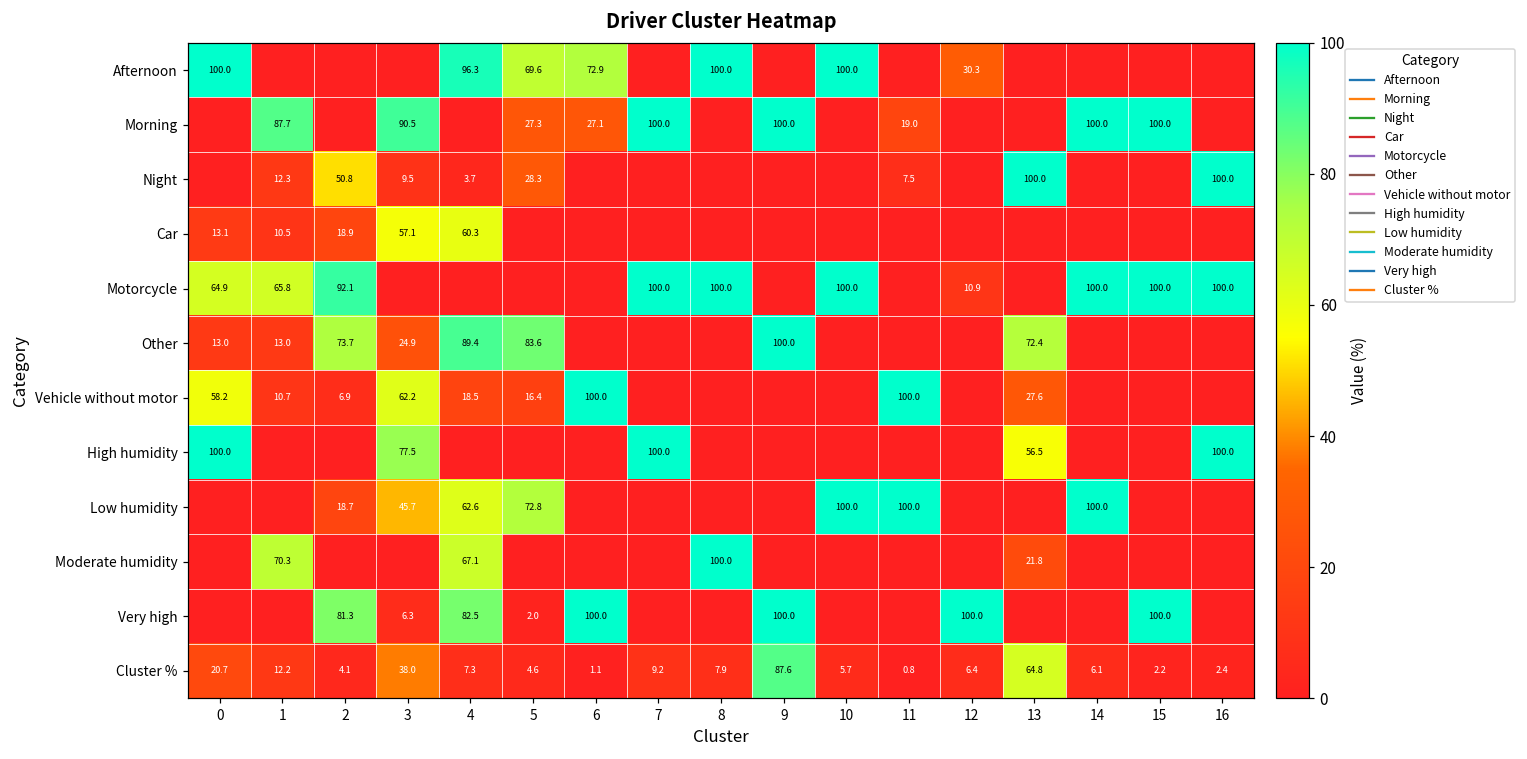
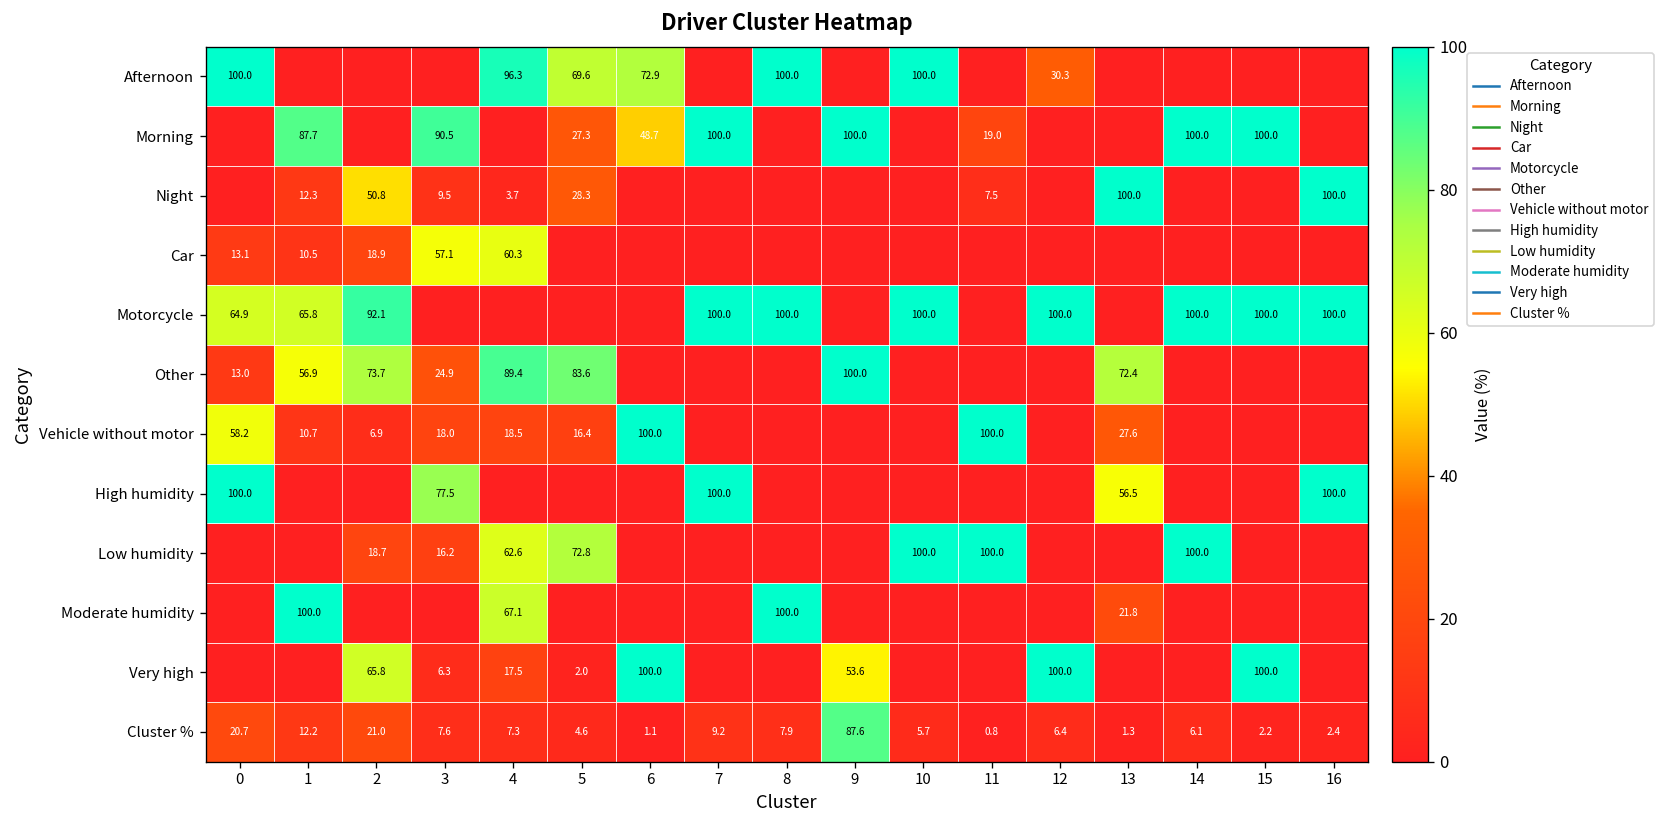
  {
    "Afternoon": {
      "0": 100.0,
      "4": 96.3,
      "5": 69.6,
      "6": 72.9,
      "8": 100.0,
      "10": 100.0,
      "12": 30.3
    },
    "Morning": {
      "1": 87.7,
      "3": 90.5,
      "5": 27.3,
-     "6": 27.1,
+     "6": 48.7,
      "7": 100.0,
      "9": 100.0,
      "11": 19.0,
      "14": 100.0,
      "15": 100.0
    },
    "Night": {
      "1": 12.3,
      "2": 50.8,
      "3": 9.5,
      "4": 3.7,
      "5": 28.3,
      "11": 7.5,
      "13": 100.0,
      "16": 100.0
    },
    "Car": {
      "0": 13.1,
      "1": 10.5,
      "2": 18.9,
      "3": 57.1,
      "4": 60.3
    },
    "Motorcycle": {
      "0": 64.9,
      "1": 65.8,
      "2": 92.1,
      "7": 100.0,
      "8": 100.0,
      "10": 100.0,
-     "12": 10.9,
+     "12": 100.0,
      "14": 100.0,
      "15": 100.0,
      "16": 100.0
    },
    "Other": {
      "0": 13.0,
-     "1": 13.0,
+     "1": 56.9,
      "2": 73.7,
      "3": 24.9,
      "4": 89.4,
      "5": 83.6,
      "9": 100.0,
      "13": 72.4
    },
    "Vehicle without motor": {
      "0": 58.2,
      "1": 10.7,
      "2": 6.9,
-     "3": 62.2,
+     "3": 18.0,
      "4": 18.5,
      "5": 16.4,
      "6": 100.0,
      "11": 100.0,
      "13": 27.6
    },
    "High humidity": {
      "0": 100.0,
      "3": 77.5,
      "7": 100.0,
      "13": 56.5,
      "16": 100.0
    },
    "Low humidity": {
      "2": 18.7,
-     "3": 45.7,
+     "3": 16.2,
      "4": 62.6,
      "5": 72.8,
      "10": 100.0,
      "11": 100.0,
      "14": 100.0
    },
    "Moderate humidity": {
-     "1": 70.3,
+     "1": 100.0,
      "4": 67.1,
      "8": 100.0,
      "13": 21.8
    },
    "Very high": {
-     "2": 81.3,
+     "2": 65.8,
      "3": 6.3,
-     "4": 82.5,
+     "4": 17.5,
      "5": 2.0,
      "6": 100.0,
-     "9": 100.0,
+     "9": 53.6,
      "12": 100.0,
      "15": 100.0
    },
    "Cluster %": {
      "0": 20.7,
      "1": 12.2,
-     "2": 4.1,
-     "3": 38.0,
+     "2": 21.0,
+     "3": 7.6,
      "4": 7.3,
      "5": 4.6,
      "6": 1.1,
      "7": 9.2,
      "8": 7.9,
      "9": 87.6,
      "10": 5.7,
      "11": 0.8,
      "12": 6.4,
-     "13": 64.8,
+     "13": 1.3,
      "14": 6.1,
      "15": 2.2,
      "16": 2.4
    }
  }
